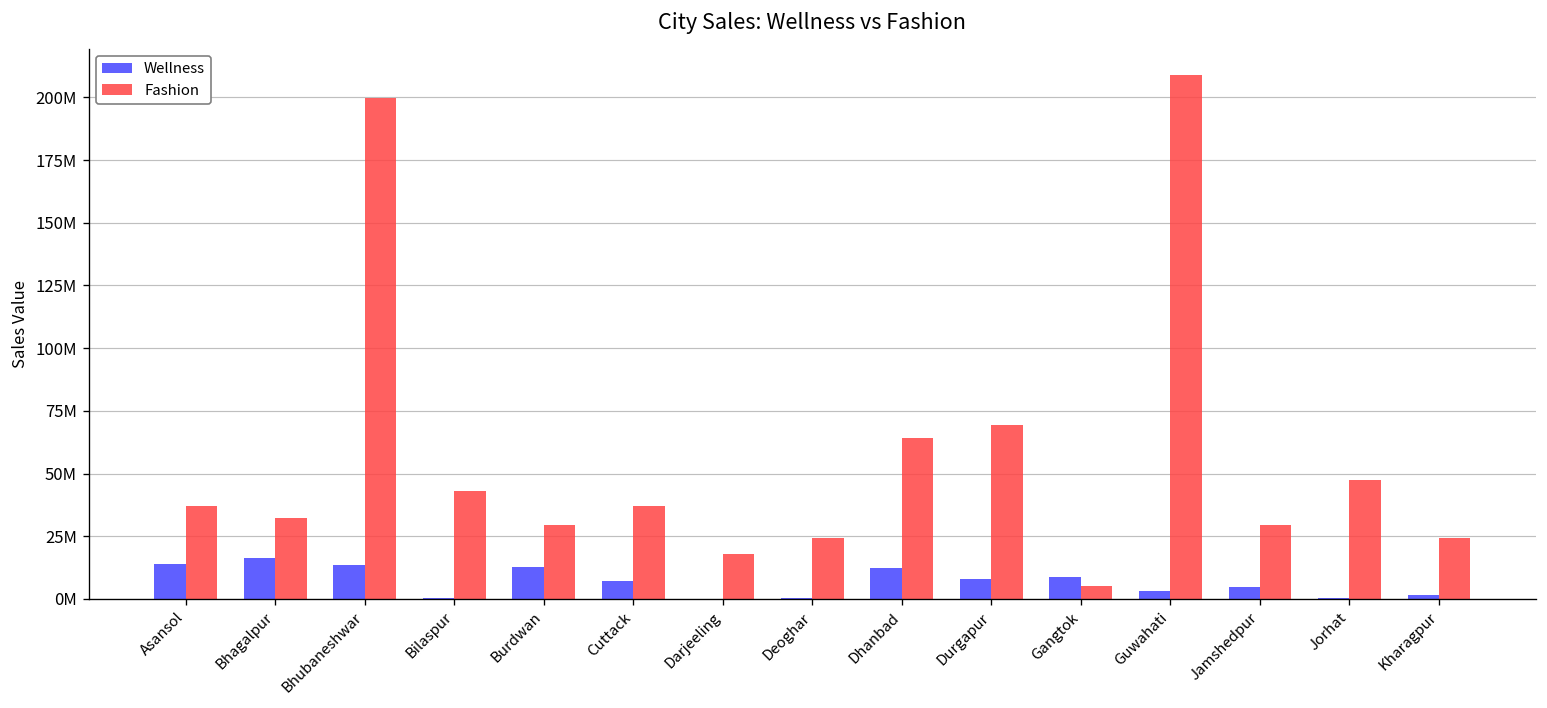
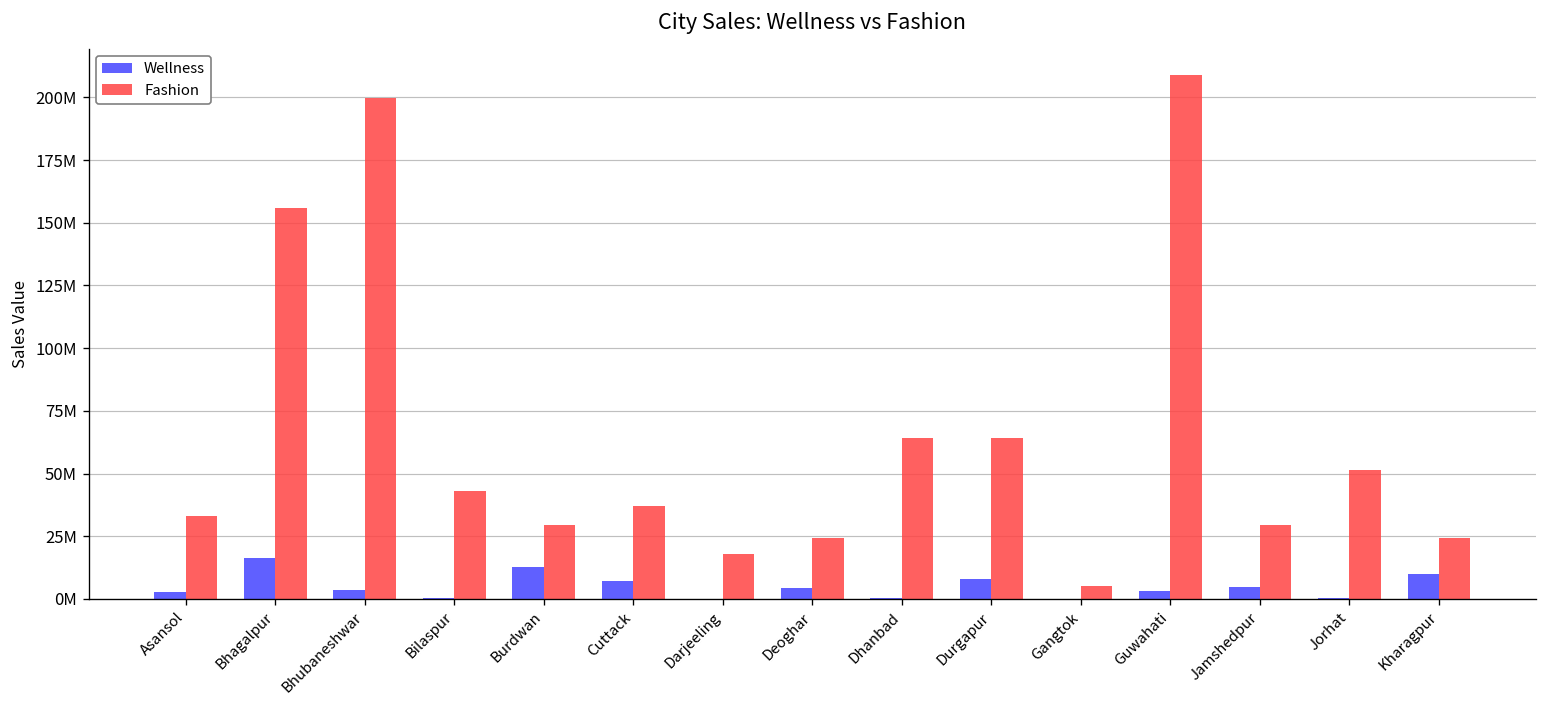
  {
    "Wellness": {
-     "Asansol": 14000000,
+     "Asansol": 3000000,
      "Bhagalpur": 16000000,
-     "Bhubaneshwar": 13000000,
+     "Bhubaneshwar": 4000000,
      "Burdwan": 13000000,
      "Cuttack": 7000000,
-     "Deoghar": 0,
-     "Dhanbad": 13000000,
+     "Deoghar": 4000000,
+     "Dhanbad": 0,
      "Durgapur": 8000000,
-     "Gangtok": 9000000,
+     "Gangtok": 0,
      "Guwahati": 3000000,
      "Jamshedpur": 5000000,
-     "Kharagpur": 1000000
+     "Kharagpur": 10000000
    },
    "Fashion": {
-     "Asansol": 37000000,
-     "Bhagalpur": 32000000,
+     "Asansol": 33000000,
+     "Bhagalpur": 156000000,
      "Bhubaneshwar": 200000000,
      "Bilaspur": 43000000,
      "Burdwan": 30000000,
      "Cuttack": 37000000,
      "Darjeeling": 18000000,
      "Deoghar": 24000000,
      "Dhanbad": 64000000,
-     "Durgapur": 70000000,
+     "Durgapur": 64000000,
      "Gangtok": 5000000,
      "Guwahati": 209000000,
      "Jamshedpur": 29000000,
-     "Jorhat": 47000000,
+     "Jorhat": 51000000,
      "Kharagpur": 24000000
    }
  }
